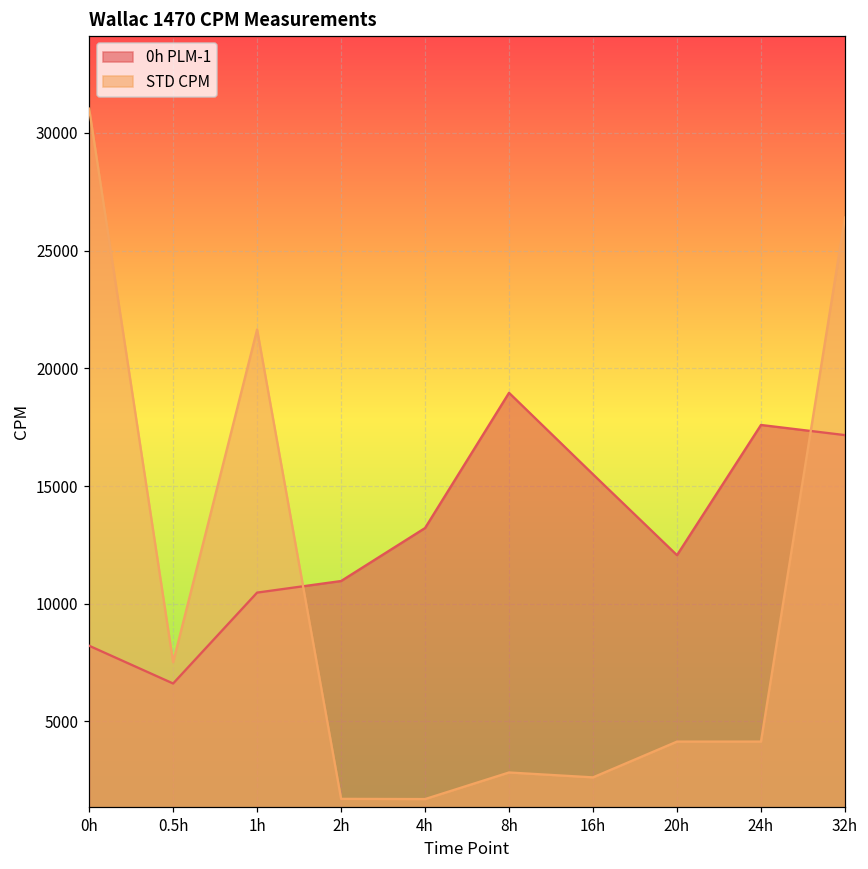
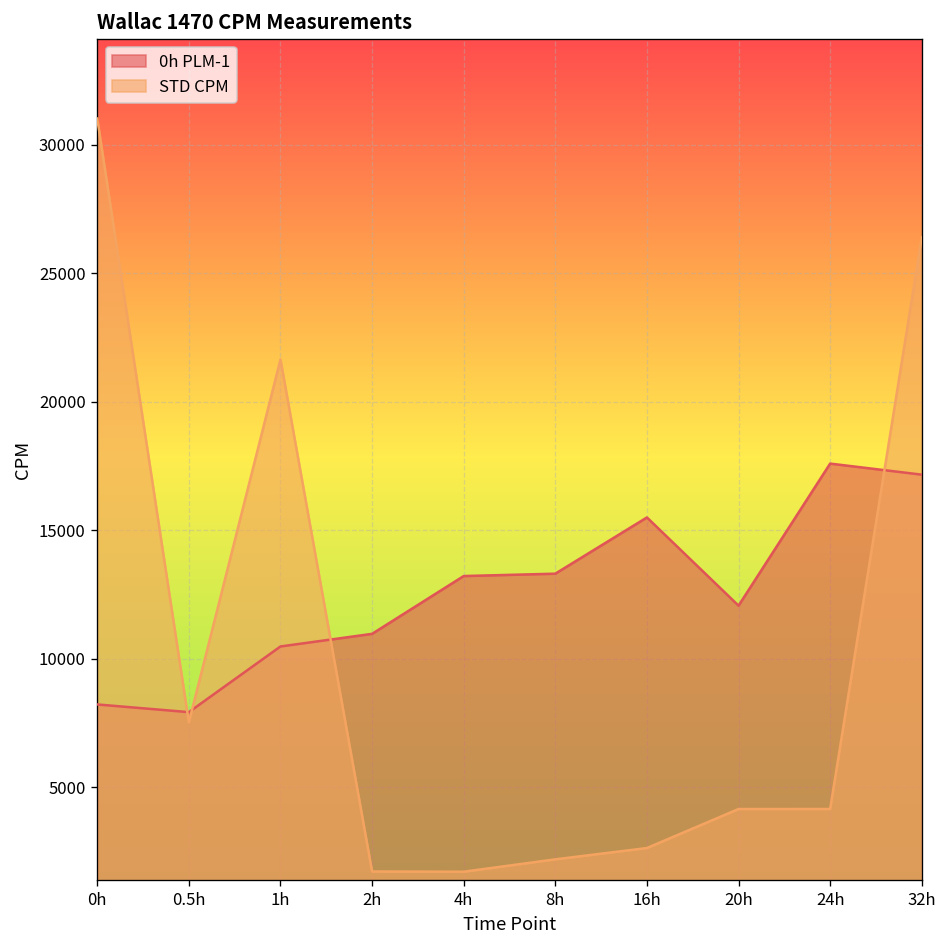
  {
    "0h PLM-1": {
      "0h": 8200,
-     "0.5h": 6600,
+     "0.5h": 7900,
      "1h": 10500,
      "2h": 11000,
      "4h": 13200,
-     "8h": 19000,
+     "8h": 13300,
      "16h": 15500,
      "20h": 12100,
      "24h": 17600,
      "32h": 17200
    },
    "STD CPM": {
      "0h": 31000,
      "0.5h": 7500,
      "1h": 21600,
      "2h": 1700,
      "4h": 1700,
-     "8h": 2800,
+     "8h": 2200,
      "16h": 2600,
      "20h": 4100,
      "24h": 4100,
      "32h": 26400
    }
  }
